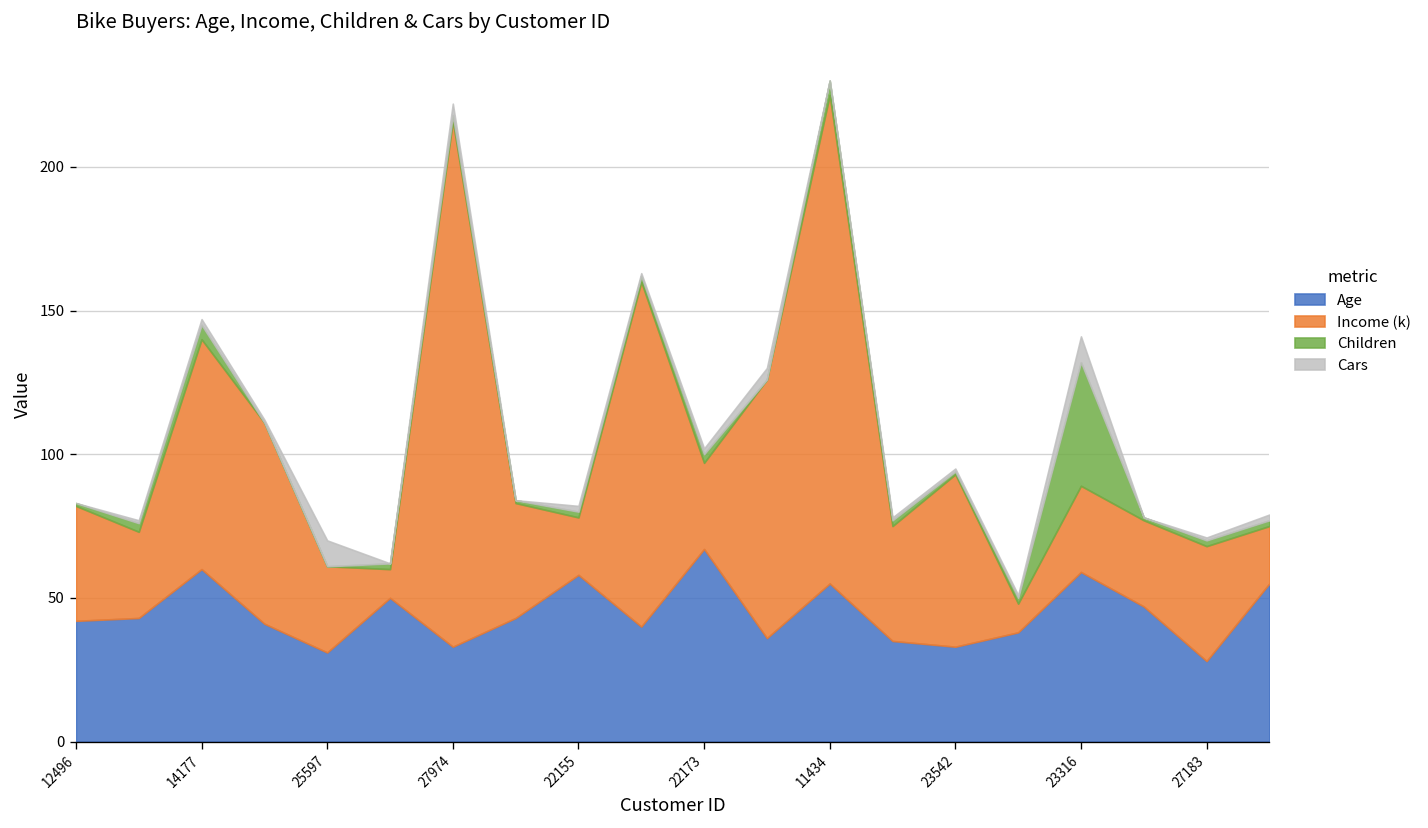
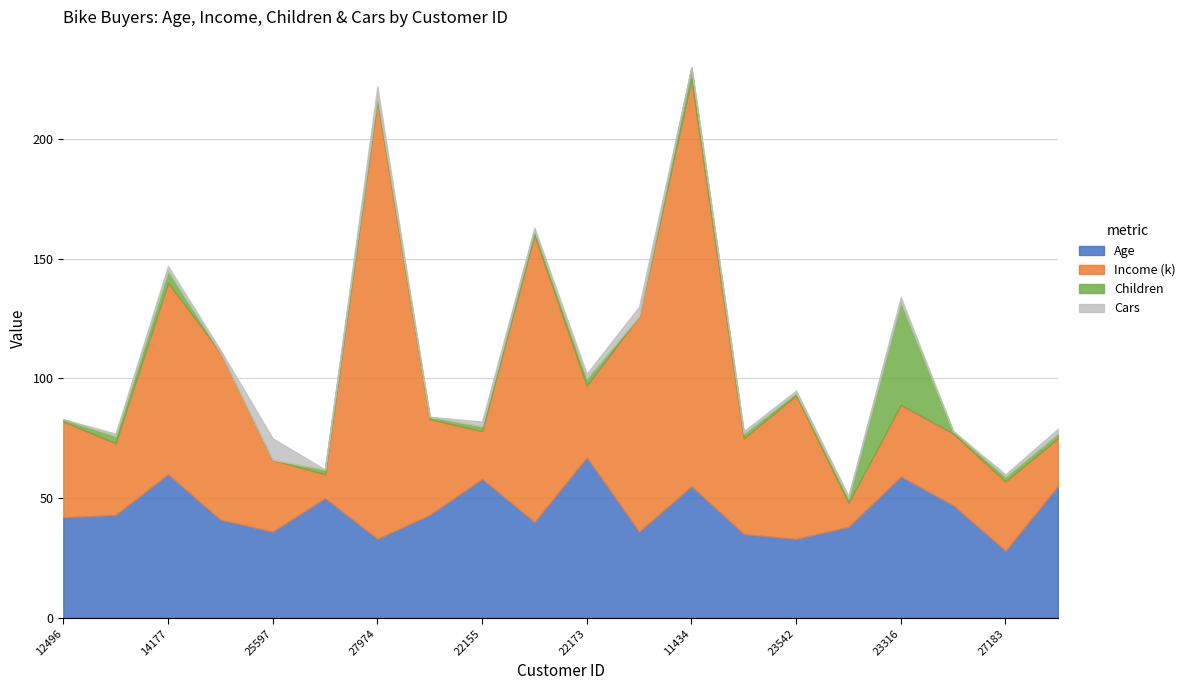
  {
    "Age": {
      "12496": 42,
      "14177": 60,
-     "25597": 31,
+     "25597": 36,
      "27974": 33,
      "22155": 58,
      "22173": 67,
      "11434": 55,
      "23542": 33,
      "23316": 59,
      "27183": 28
    },
    "Income (k)": {
      "14177": 80,
      "27974": 183,
      "22155": 20,
      "22173": 30,
      "11434": 170,
      "23316": 30,
-     "27183": 40
+     "27183": 29
    },
    "Children": {
      "14177": 5,
      "27974": 2,
      "22155": 2,
      "22173": 3,
      "23316": 43
    },
    "Cars": {
      "14177": 2,
      "25597": 9,
      "27974": 4,
      "22155": 2,
      "22173": 2,
-     "23316": 9
+     "23316": 2
    }
  }
